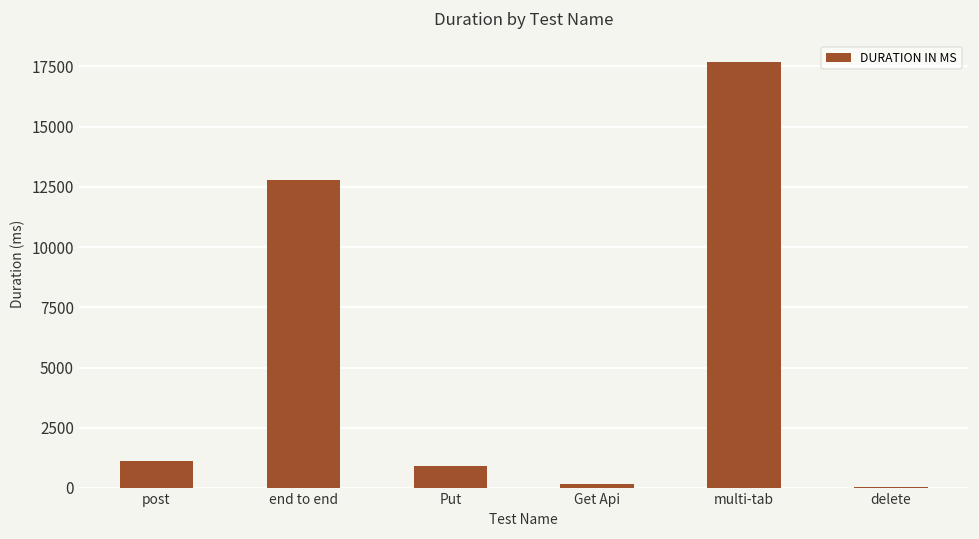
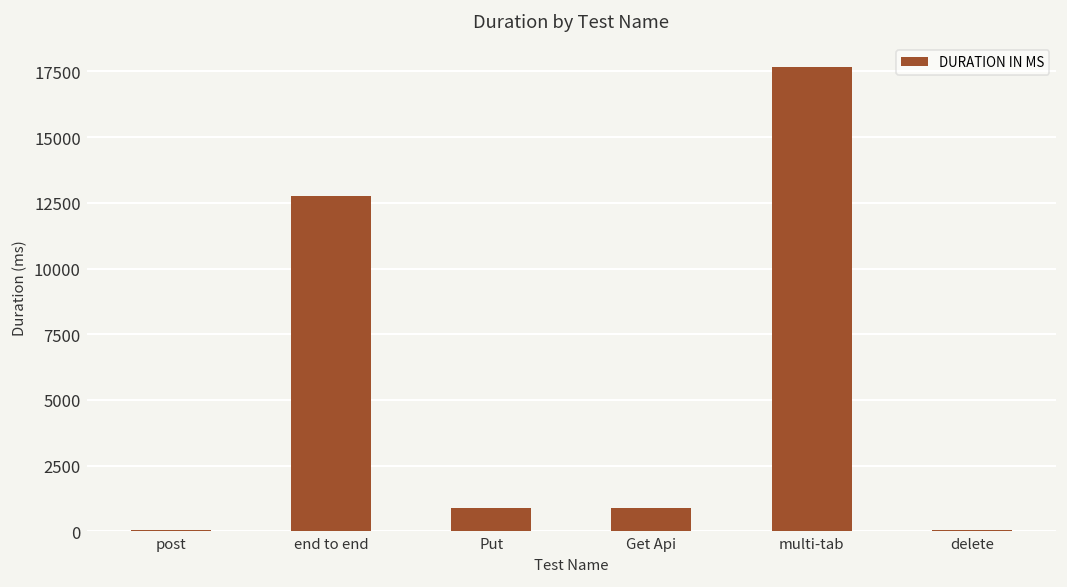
  {
-   "post": 1100,
+   "post": 0,
    "end to end": 12800,
    "Put": 900,
-   "Get Api": 200,
+   "Get Api": 900,
    "multi-tab": 17700
  }
